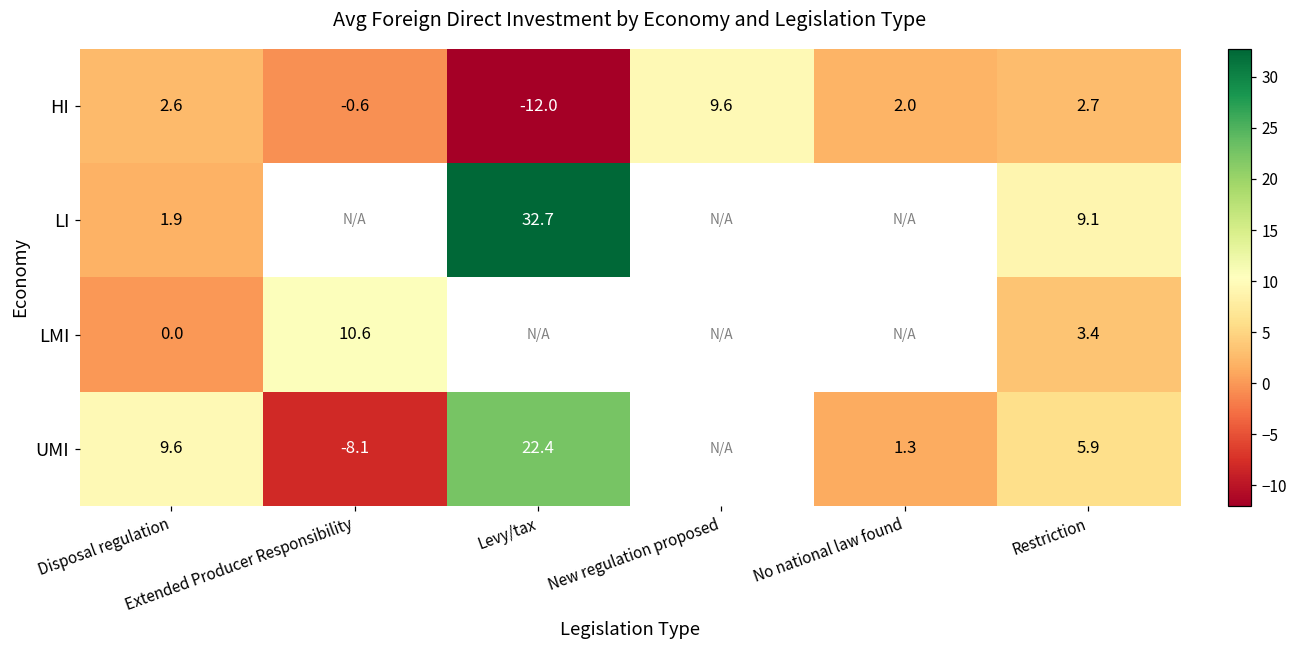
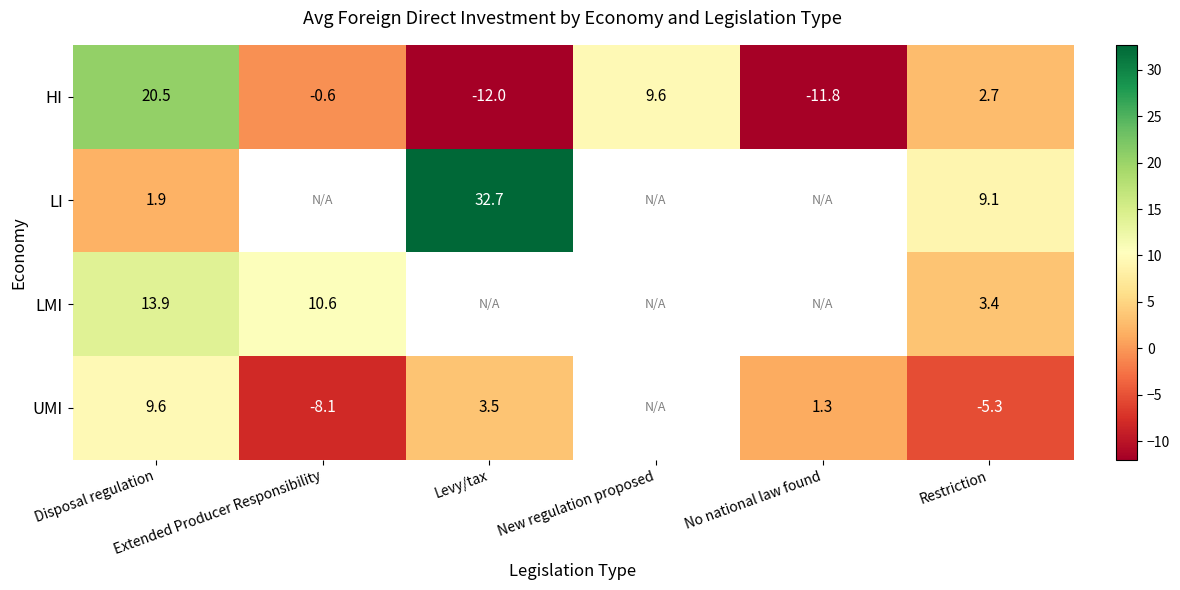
  {
    "HI": {
-     "Disposal regulation": 2.6,
+     "Disposal regulation": 20.5,
      "Extended Producer Responsibility": -0.6,
      "Levy/tax": -12.0,
      "New regulation proposed": 9.6,
-     "No national law found": 2.0,
+     "No national law found": -11.8,
      "Restriction": 2.7
    },
    "LI": {
      "Disposal regulation": 1.9,
      "Levy/tax": 32.7,
      "Restriction": 9.1
    },
    "LMI": {
-     "Disposal regulation": 0.0,
+     "Disposal regulation": 13.9,
      "Extended Producer Responsibility": 10.6,
      "Restriction": 3.4
    },
    "UMI": {
      "Disposal regulation": 9.6,
      "Extended Producer Responsibility": -8.1,
-     "Levy/tax": 22.4,
+     "Levy/tax": 3.5,
      "No national law found": 1.3,
-     "Restriction": 5.9
+     "Restriction": -5.3
    }
  }
